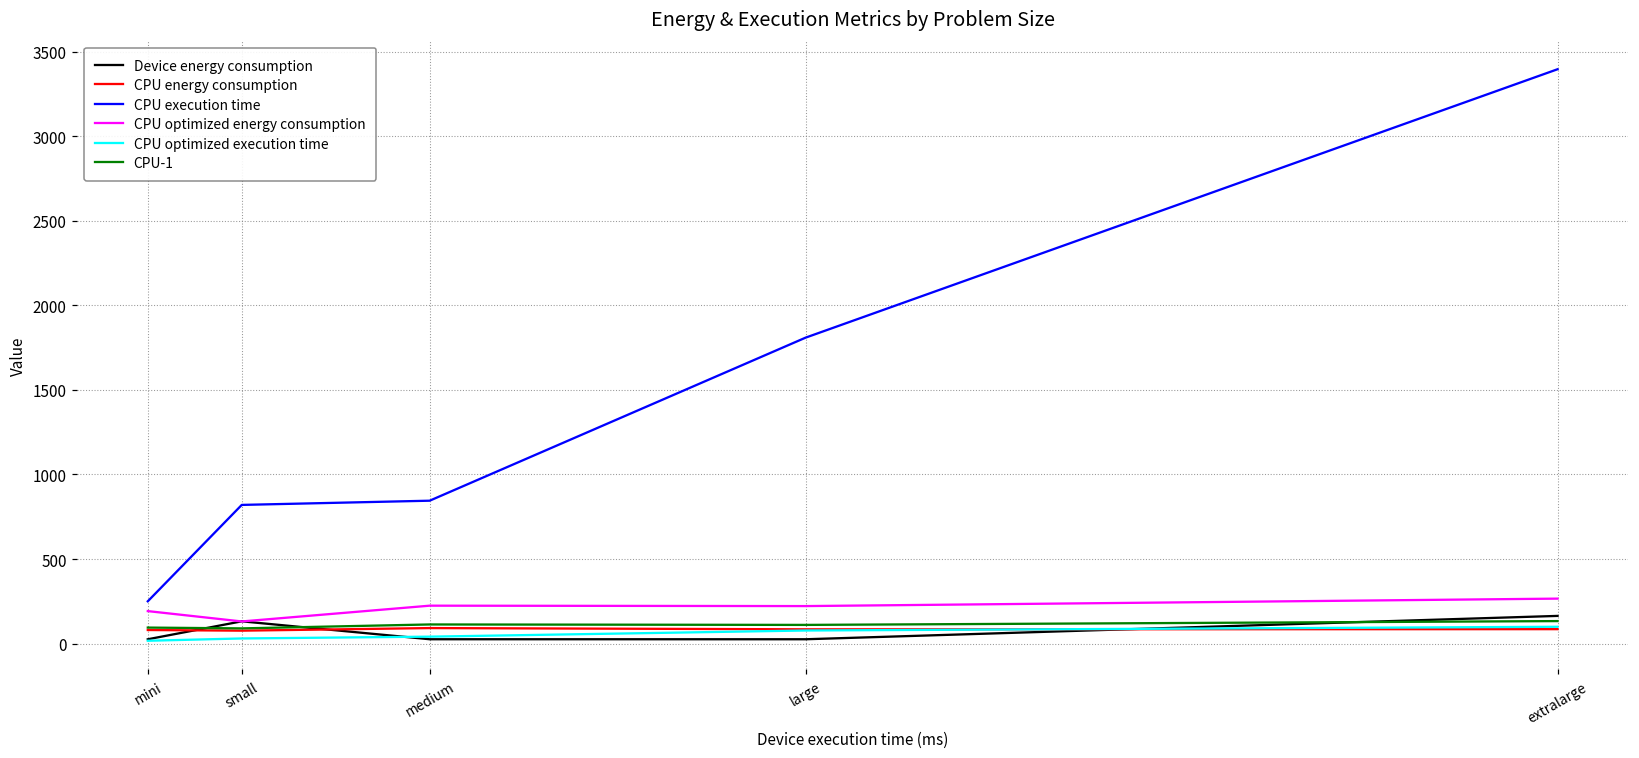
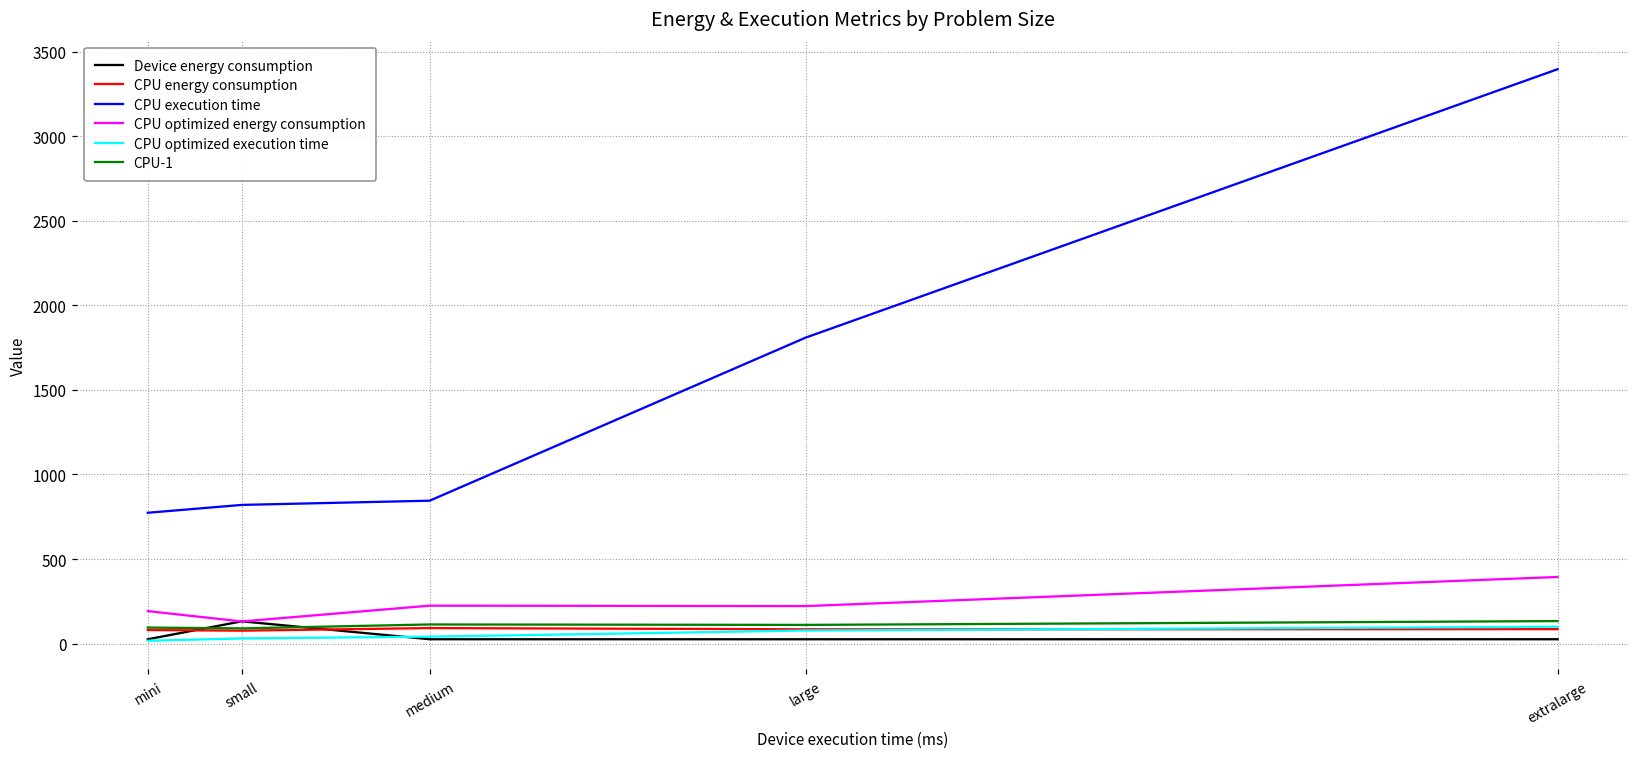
  {
    "Device energy consumption": {
      "large": 30,
-     "extralarge": 160
+     "extralarge": 30
    },
    "CPU energy consumption": {
      "medium": 90
    },
    "CPU execution time": {
-     "mini": 250,
+     "mini": 770,
      "small": 820,
      "medium": 840,
      "large": 1810,
      "extralarge": 3400
    },
    "CPU optimized energy consumption": {
      "mini": 190,
      "medium": 220,
      "large": 220,
-     "extralarge": 270
+     "extralarge": 390
    },
    "CPU optimized execution time": {
      "small": 30
    },
    "CPU-1": {
      "medium": 110,
      "large": 110,
      "extralarge": 130
    }
  }
